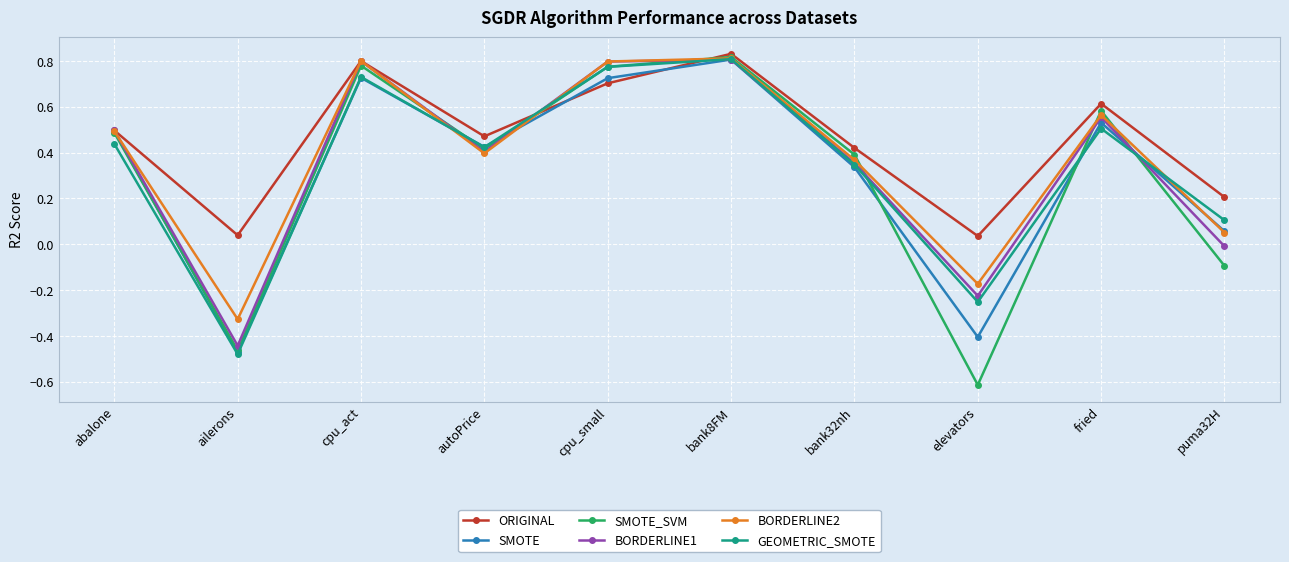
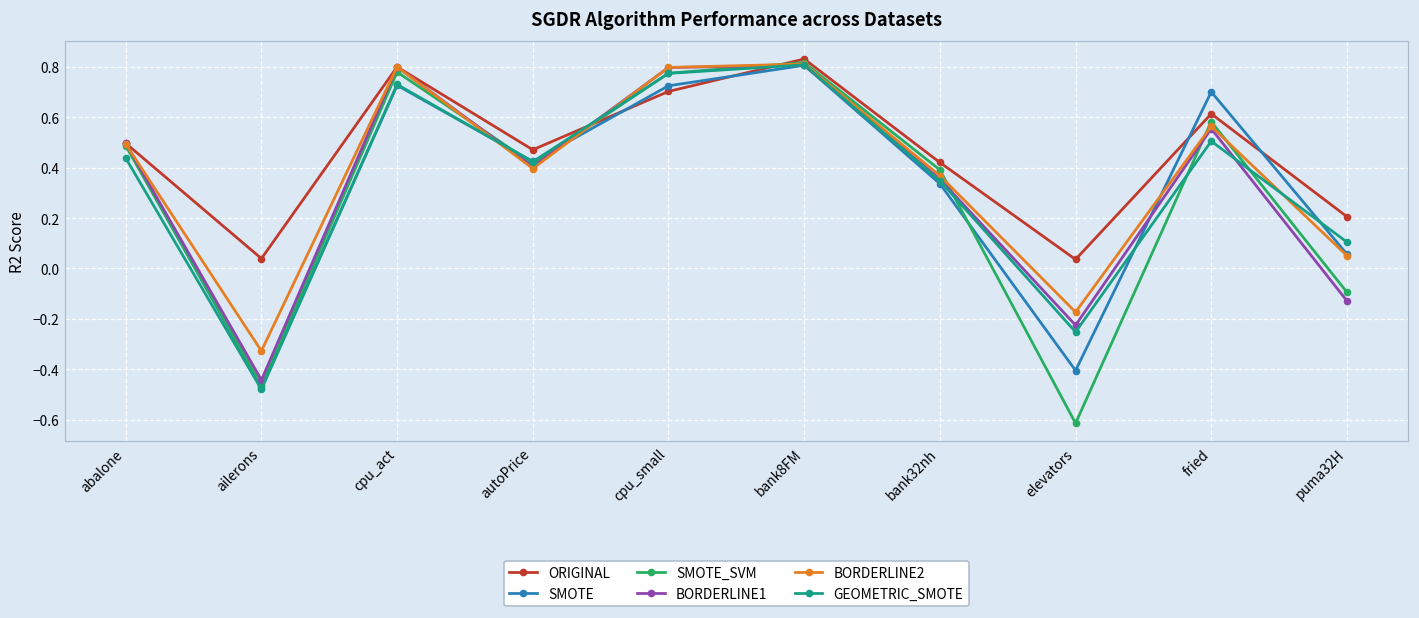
  {
    "ORIGINAL": {
      "ailerons": 0.04,
      "autoPrice": 0.47,
      "cpu_small": 0.70,
      "bank8FM": 0.83,
      "bank32nh": 0.42,
      "elevators": 0.04,
      "fried": 0.61,
      "puma32H": 0.21
    },
    "SMOTE": {
      "cpu_small": 0.73,
      "bank32nh": 0.34,
      "elevators": -0.40,
-     "fried": 0.53
+     "fried": 0.70
    },
    "BORDERLINE1": {
      "ailerons": -0.44,
      "elevators": -0.23,
-     "puma32H": -0.01
+     "puma32H": -0.13
    },
    "BORDERLINE2": {
      "ailerons": -0.33,
      "bank32nh": 0.37,
      "elevators": -0.17
    }
  }
